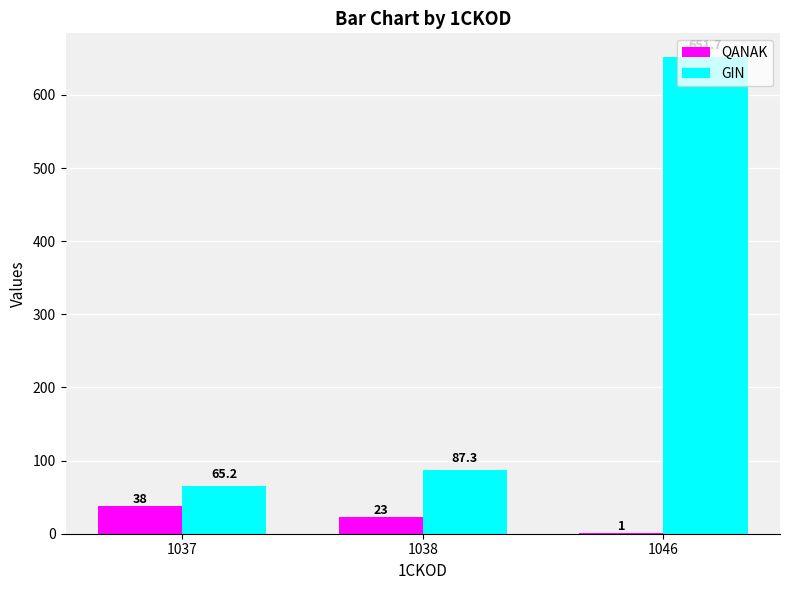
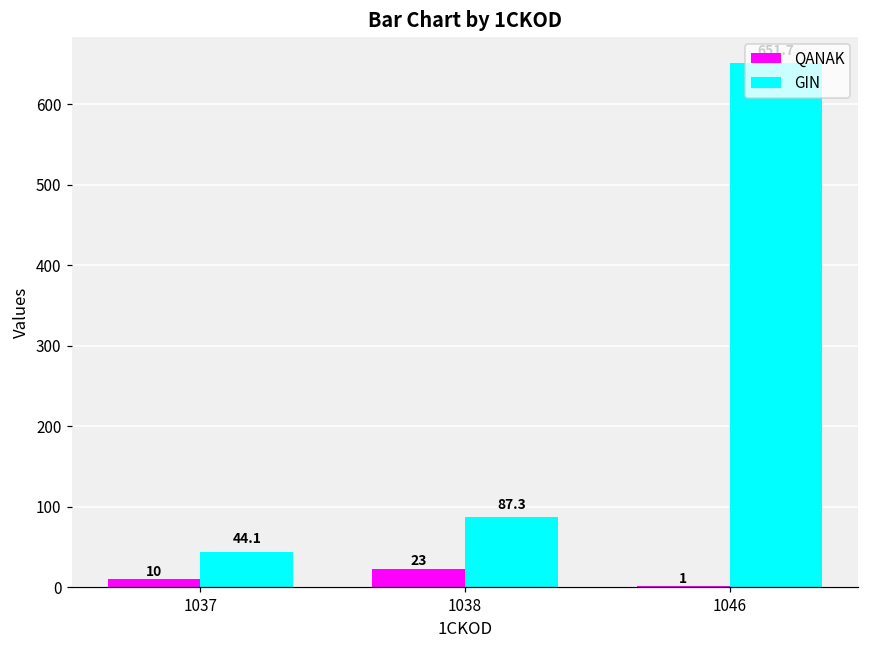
  {
    "QANAK": {
-     "1037": 38,
+     "1037": 10,
      "1038": 23,
      "1046": 1
    },
    "GIN": {
-     "1037": 65.2,
+     "1037": 44.1,
      "1038": 87.3
    }
  }
